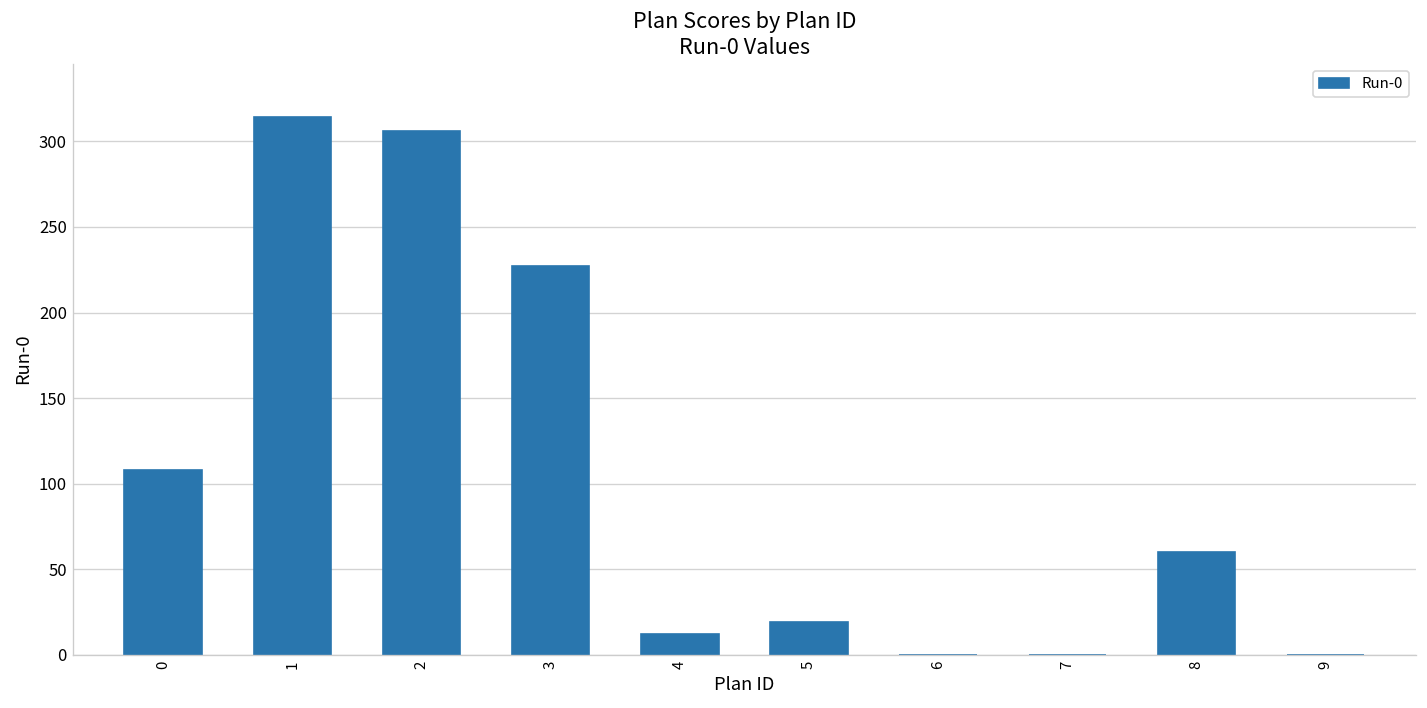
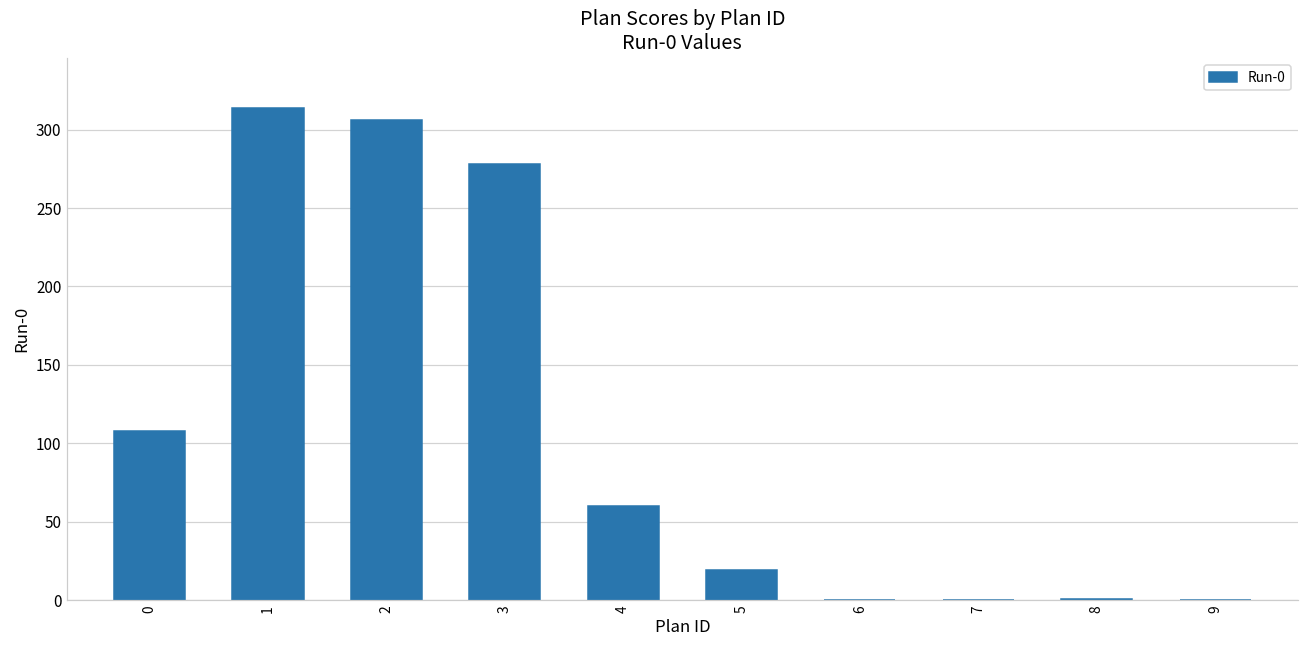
  {
    "0": 108,
    "1": 314,
    "2": 306,
-   "3": 227,
-   "4": 12,
+   "3": 278,
+   "4": 60,
    "5": 19,
    "6": 0,
    "7": 0,
-   "8": 60,
+   "8": 1,
    "9": 0
  }
